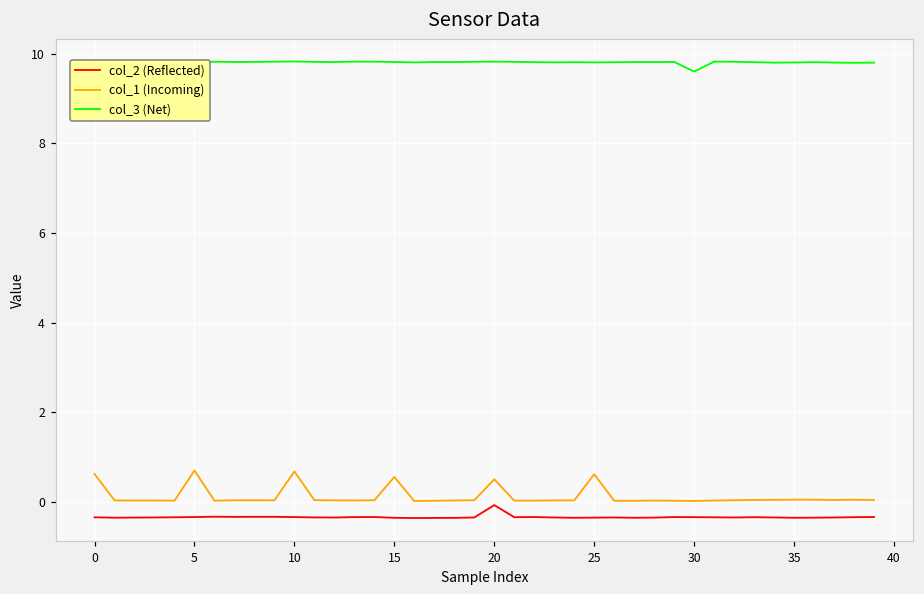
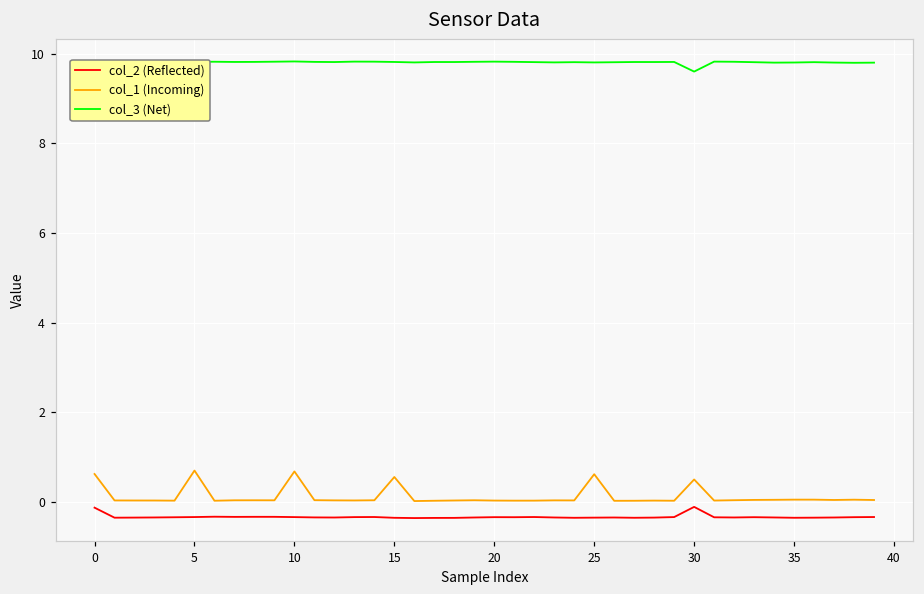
  {
    "col_2 (Reflected)": {
-     "0": -0.3,
+     "0": -0.1,
      "5": -0.3,
      "10": -0.3,
      "15": -0.4,
-     "20": -0.1,
+     "20": -0.3,
      "25": -0.4,
-     "30": -0.3,
+     "30": -0.1,
      "35": -0.4
    },
    "col_1 (Incoming)": {
      "0": 0.6,
      "5": 0.7,
      "10": 0.7,
      "15": 0.6,
-     "20": 0.5,
+     "20": 0.0,
      "25": 0.6,
-     "30": 0.0,
+     "30": 0.5,
      "35": 0.0
    },
    "col_3 (Net)": {
      "10": 9.8,
      "15": 9.8,
      "20": 9.8,
      "25": 9.8,
      "30": 9.6,
      "35": 9.8
    }
  }
